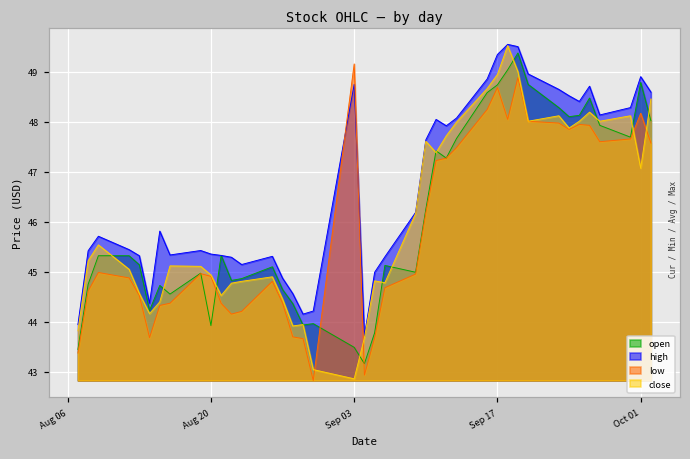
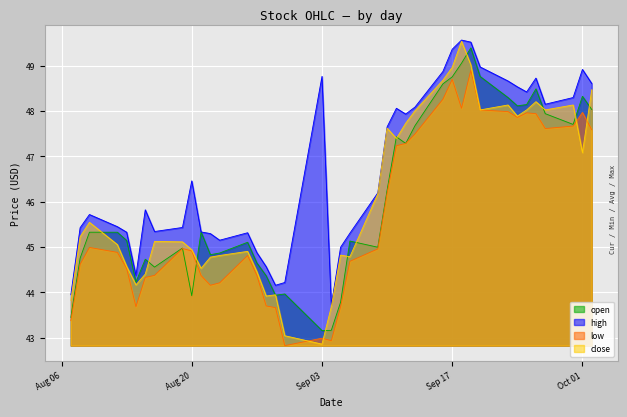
  {
    "open": {
      "Aug 20": 43.9,
-     "Sep 03": 43.5,
-     "Oct 01": 48.8
+     "Sep 03": 43.2,
+     "Oct 01": 48.3
    },
    "high": {
-     "Aug 20": 45.4,
+     "Aug 20": 46.5,
      "Sep 03": 48.8,
      "Sep 17": 49.4,
      "Oct 01": 48.9
    },
    "low": {
-     "Sep 03": 49.2,
-     "Oct 01": 48.2
+     "Sep 03": 43.0,
+     "Oct 01": 48.0
    },
    "close": {
      "Sep 03": 42.9,
      "Sep 17": 49.0,
      "Oct 01": 47.1
    }
  }
